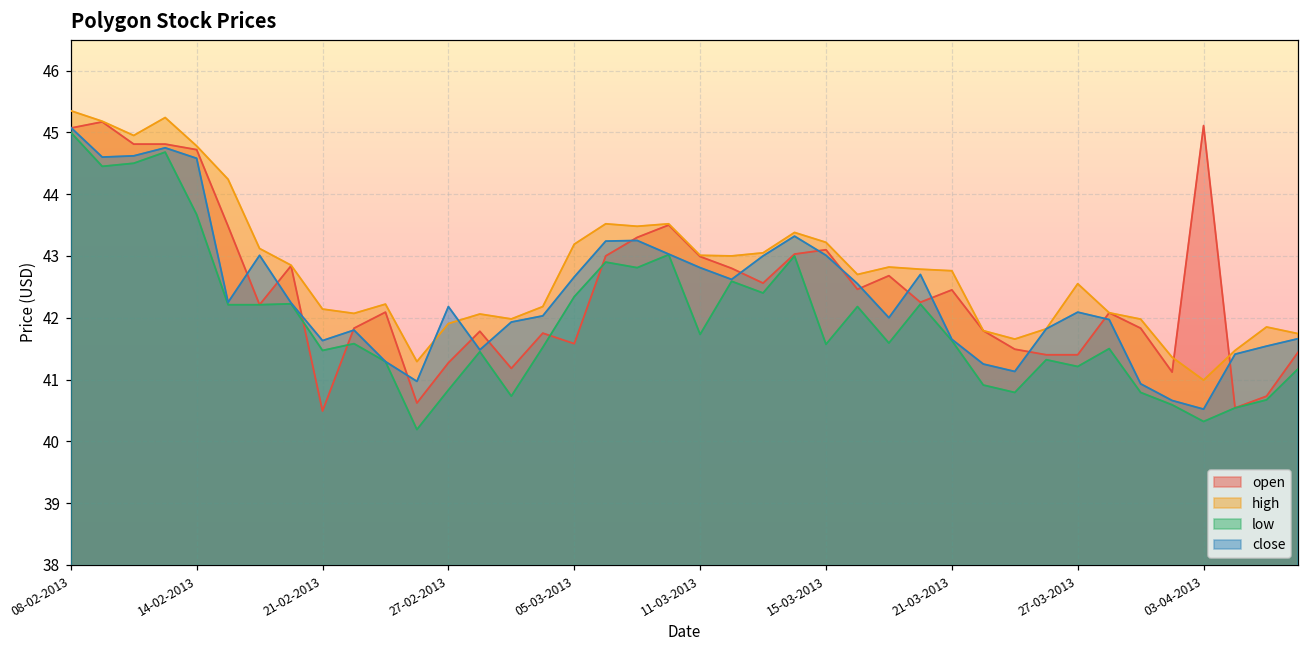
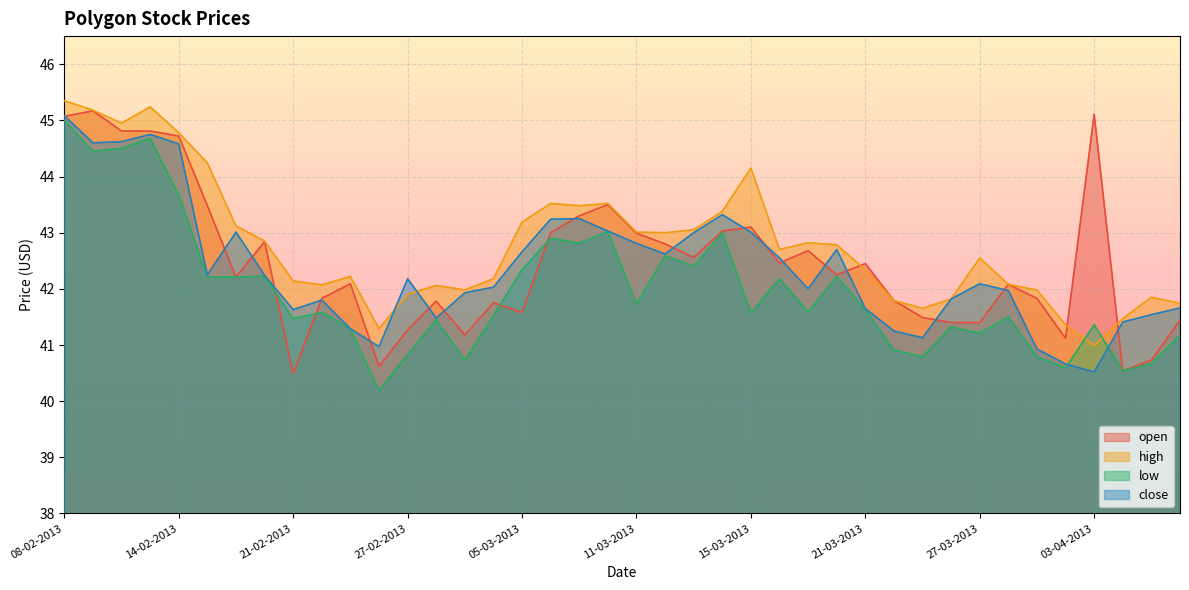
  {
    "open": {
      "14-02-2013": 44.7,
      "21-02-2013": 40.5,
      "27-02-2013": 41.3,
      "05-03-2013": 41.6,
      "15-03-2013": 43.1,
      "21-03-2013": 42.5,
      "27-03-2013": 41.4,
      "03-04-2013": 45.1
    },
    "high": {
      "08-02-2013": 45.4,
      "14-02-2013": 44.8,
      "21-02-2013": 42.1,
      "27-02-2013": 41.9,
      "05-03-2013": 43.2,
-     "15-03-2013": 43.2,
-     "21-03-2013": 42.8,
+     "15-03-2013": 44.2,
+     "21-03-2013": 42.3,
      "27-03-2013": 42.6,
      "03-04-2013": 41.0
    },
    "low": {
      "08-02-2013": 45.0,
      "14-02-2013": 43.7,
      "21-02-2013": 41.5,
      "27-02-2013": 40.8,
      "05-03-2013": 42.3,
      "11-03-2013": 41.7,
      "15-03-2013": 41.6,
      "27-03-2013": 41.2,
-     "03-04-2013": 40.3
+     "03-04-2013": 41.4
    },
    "close": {
      "14-02-2013": 44.6,
      "21-02-2013": 41.6,
      "27-02-2013": 42.2,
      "05-03-2013": 42.7,
      "11-03-2013": 42.8,
      "15-03-2013": 43.0,
      "27-03-2013": 42.1,
      "03-04-2013": 40.5
    }
  }
